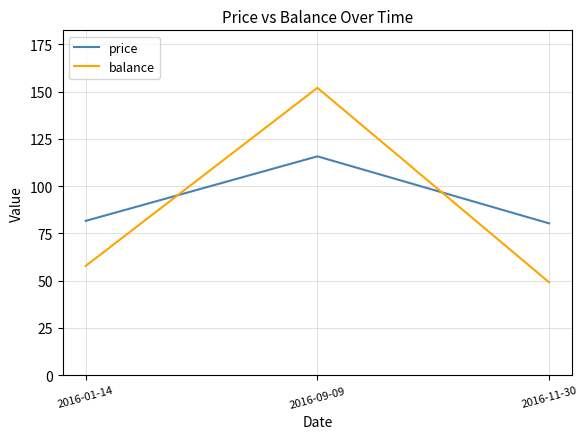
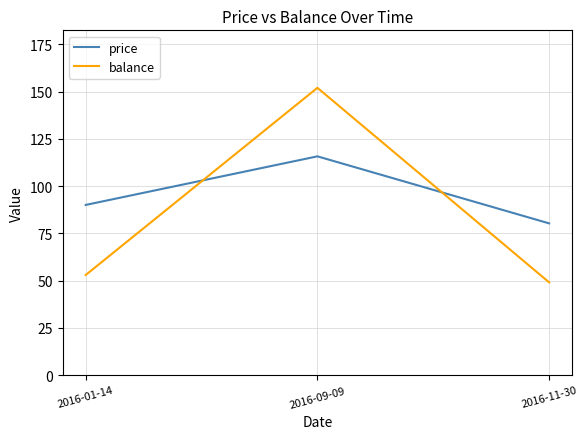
  {
    "price": {
-     "2016-01-14": 82,
+     "2016-01-14": 90,
      "2016-09-09": 116,
      "2016-11-30": 80
    },
    "balance": {
-     "2016-01-14": 58,
+     "2016-01-14": 53,
      "2016-09-09": 152,
      "2016-11-30": 49
    }
  }
